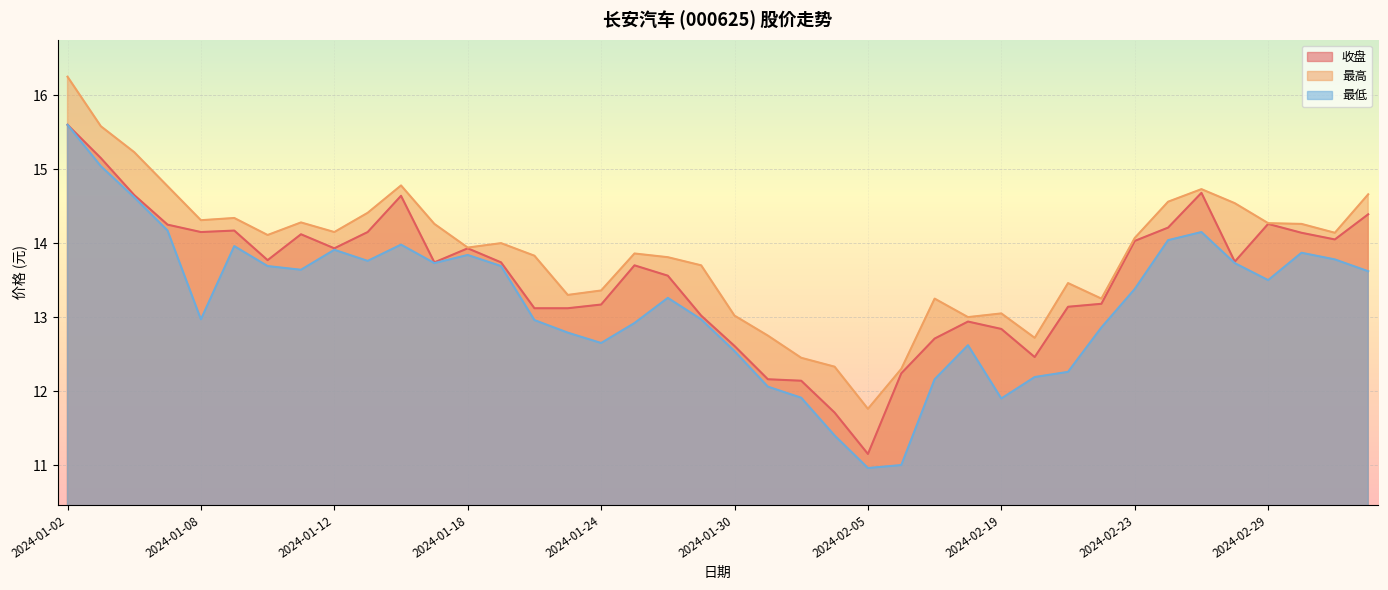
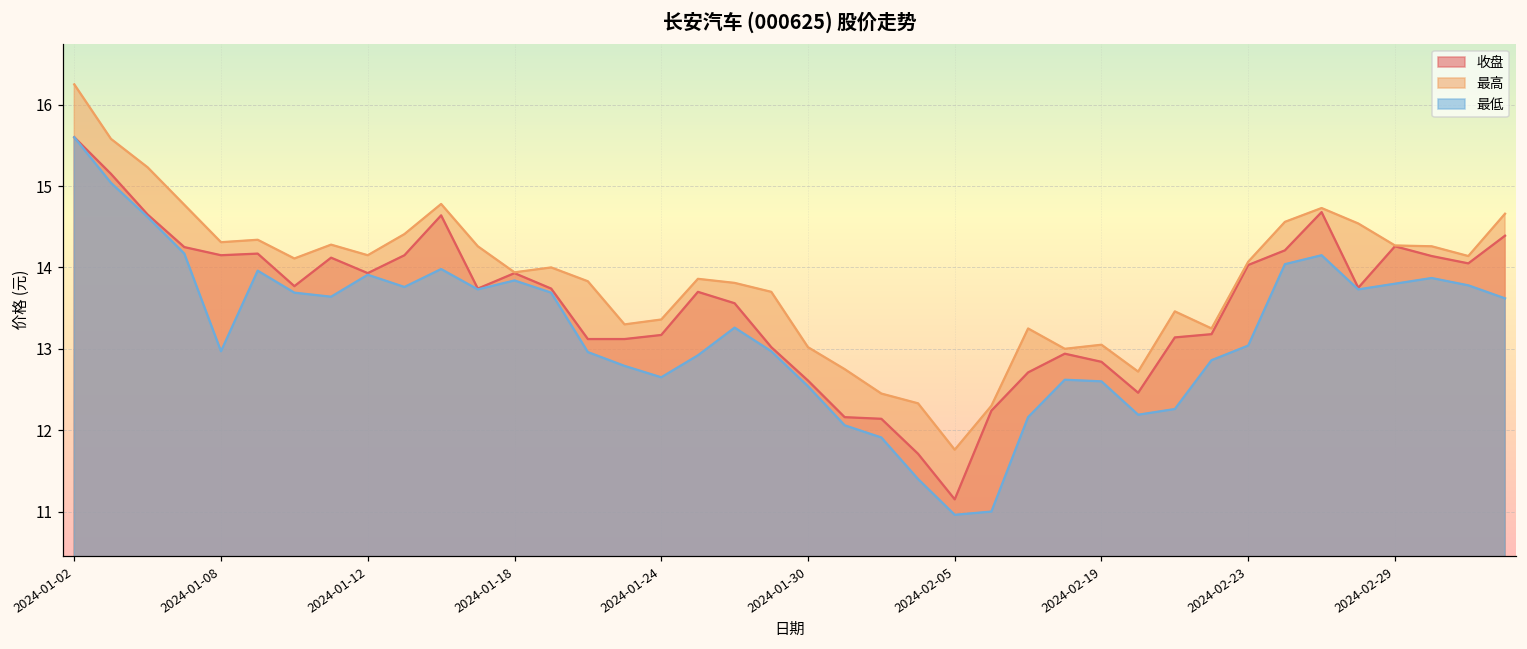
  {
    "最低": {
      "2024-01-08": 13.0,
      "2024-01-18": 13.8,
      "2024-01-24": 12.7,
      "2024-01-30": 12.5,
      "2024-02-05": 11.0,
-     "2024-02-19": 11.9,
-     "2024-02-23": 13.4,
-     "2024-02-29": 13.5
+     "2024-02-19": 12.6,
+     "2024-02-23": 13.0,
+     "2024-02-29": 13.8
    }
  }
